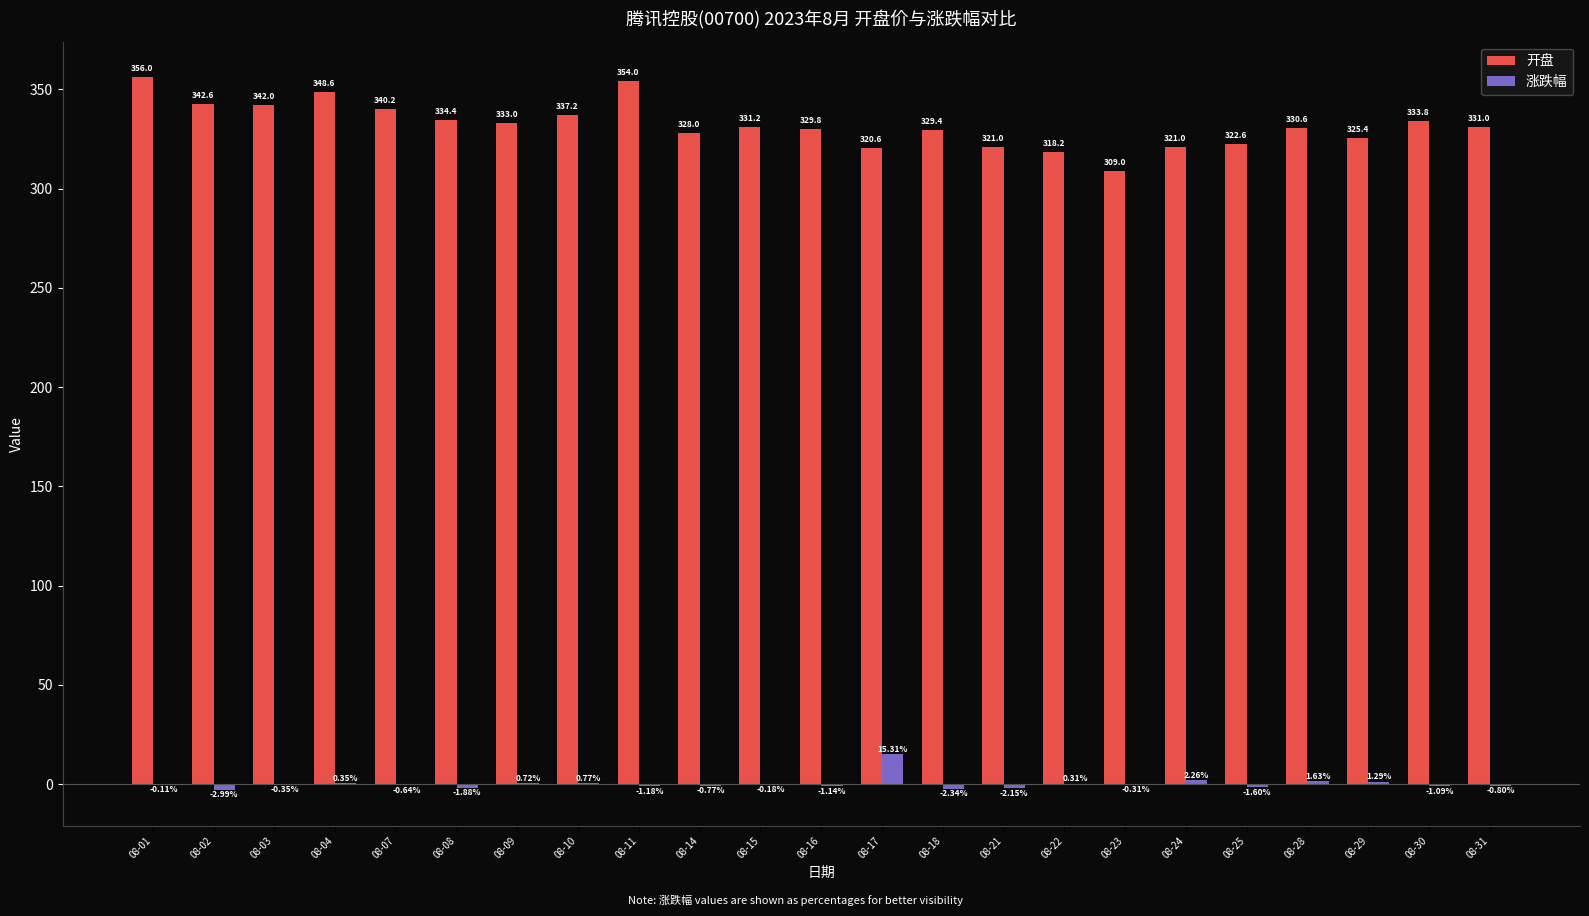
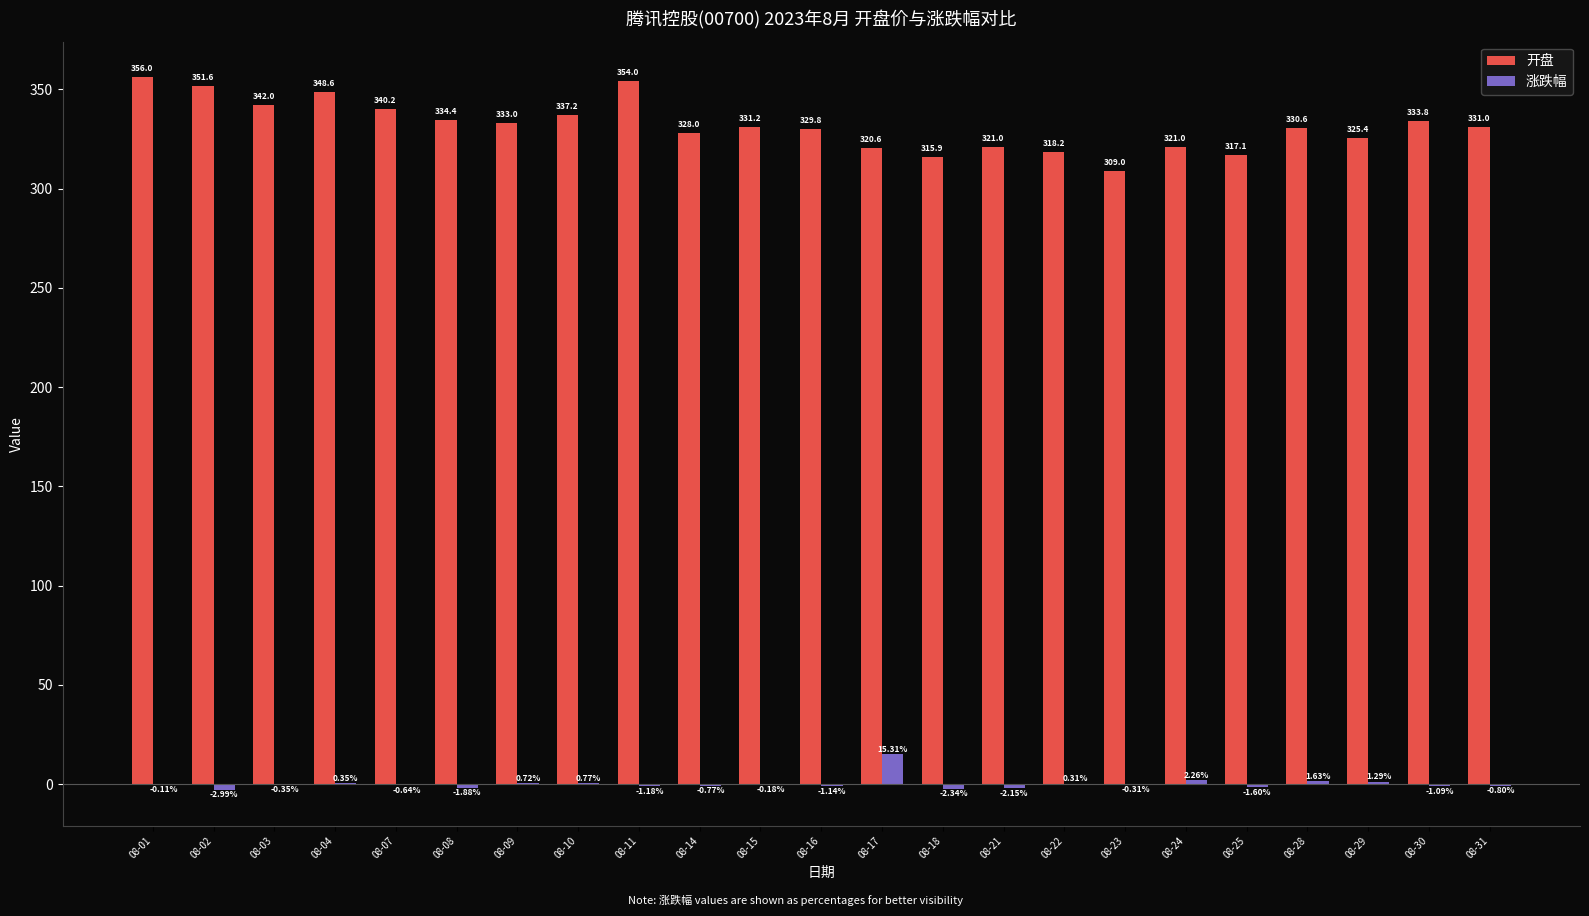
  {
    "开盘": {
      "08-01": "356.0",
-     "08-02": "342.6",
+     "08-02": "351.6",
      "08-03": "342.0",
      "08-04": "348.6",
      "08-07": "340.2",
      "08-08": "334.4",
      "08-09": "333.0",
      "08-10": "337.2",
      "08-11": "354.0",
      "08-14": "328.0",
      "08-15": "331.2",
      "08-16": "329.8",
      "08-17": "320.6",
-     "08-18": "329.4",
+     "08-18": "315.9",
      "08-21": "321.0",
      "08-22": "318.2",
      "08-23": "309.0",
      "08-24": "321.0",
-     "08-25": "322.6",
+     "08-25": "317.1",
      "08-28": "330.6",
      "08-29": "325.4",
      "08-30": "333.8",
      "08-31": "331.0"
    },
    "涨跌幅": {
      "08-01": "-0.11%",
      "08-02": "-2.99%",
      "08-03": "-0.35%",
      "08-04": "0.35%",
      "08-07": "-0.64%",
      "08-08": "-1.88%",
      "08-09": "0.72%",
      "08-10": "0.77%",
      "08-11": "-1.18%",
      "08-14": "-0.77%",
      "08-15": "-0.18%",
      "08-16": "-1.14%",
      "08-17": "15.31%",
      "08-18": "-2.34%",
      "08-21": "-2.15%",
      "08-22": "0.31%",
      "08-23": "-0.31%",
      "08-24": "2.26%",
      "08-25": "-1.60%",
      "08-28": "1.63%",
      "08-29": "1.29%",
      "08-30": "-1.09%",
      "08-31": "-0.80%"
    }
  }
